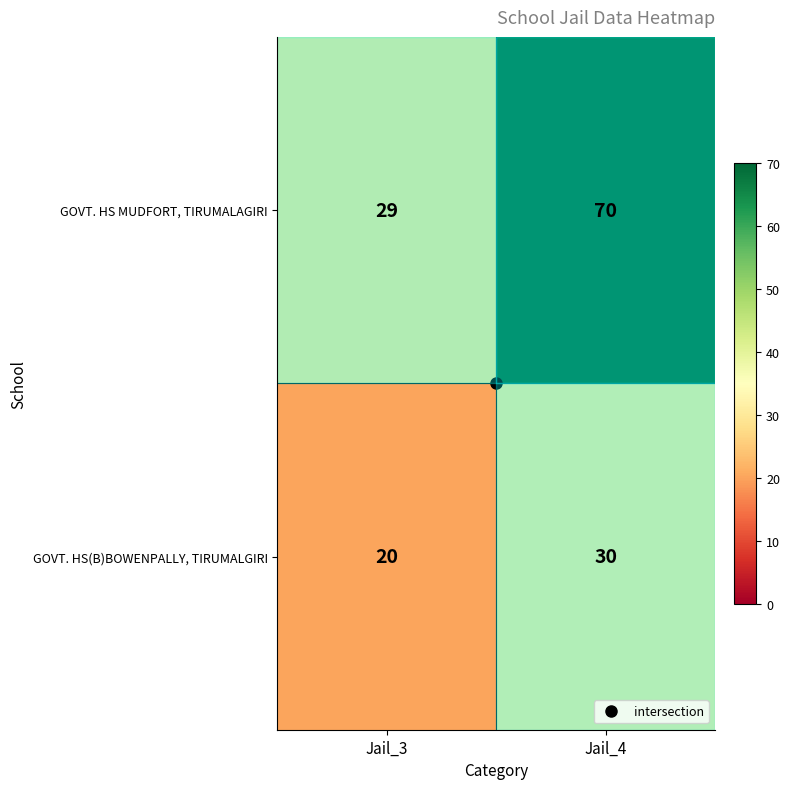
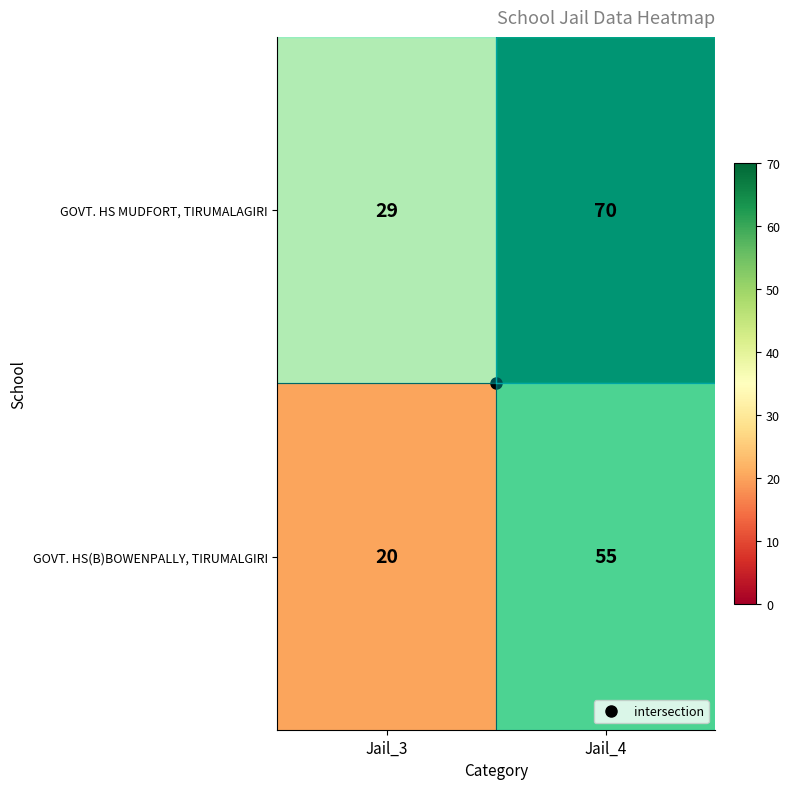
  {
    "GOVT. HS MUDFORT, TIRUMALAGIRI": {
      "Jail_3": 29,
      "Jail_4": 70
    },
    "GOVT. HS(B)BOWENPALLY, TIRUMALGIRI": {
      "Jail_3": 20,
-     "Jail_4": 30
+     "Jail_4": 55
    }
  }
